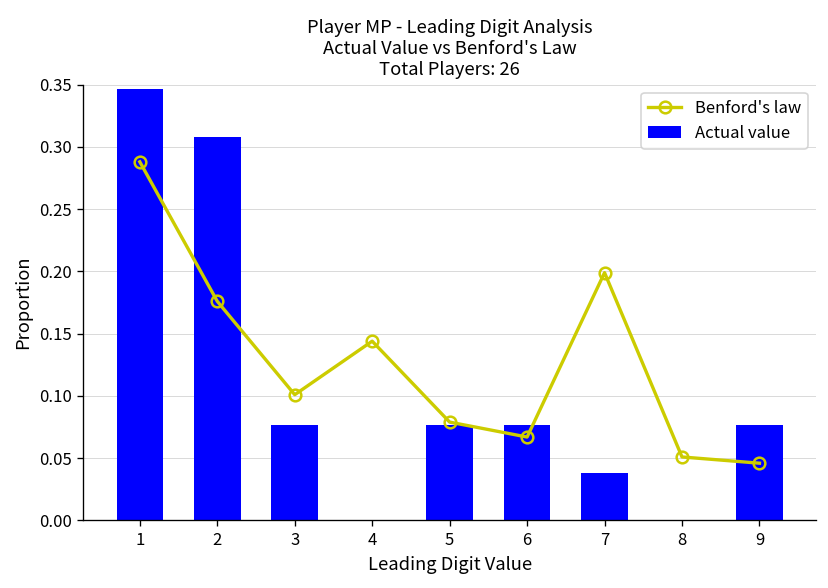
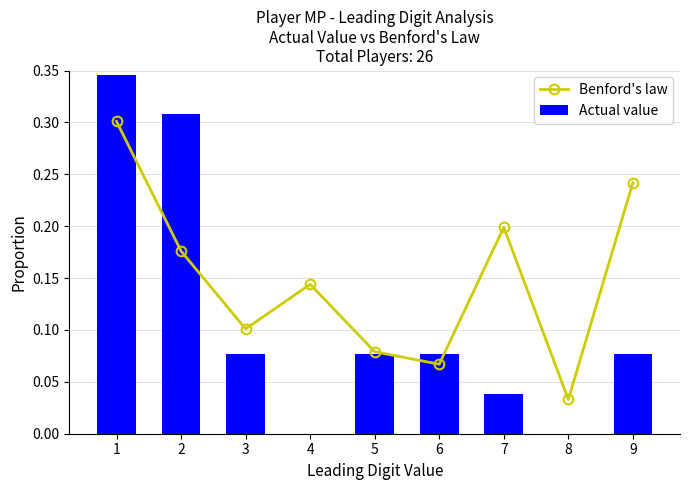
  {
    "Benford's law": {
-     "1": 0.288,
+     "1": 0.301,
      "2": 0.176,
      "3": 0.101,
      "4": 0.144,
      "5": 0.079,
      "6": 0.067,
      "7": 0.199,
-     "8": 0.051,
-     "9": 0.046
+     "8": 0.033,
+     "9": 0.242
    },
    "Actual value": {
      "1": 0.346,
      "2": 0.308,
      "3": 0.077,
      "4": 0.000,
      "5": 0.077,
      "6": 0.077,
      "7": 0.038,
      "8": 0.000,
      "9": 0.077
    }
  }
